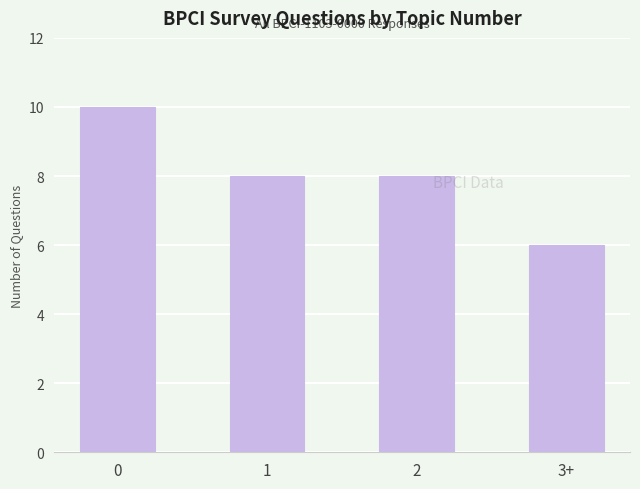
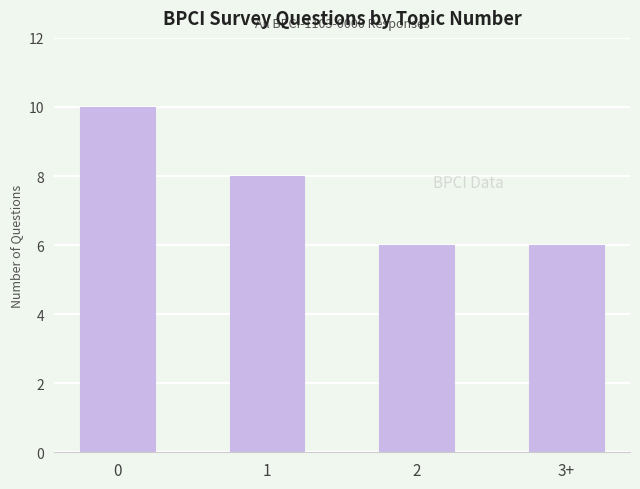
  {
    "0": 10,
    "1": 8,
-   "2": 8,
+   "2": 6,
    "3+": 6
  }
